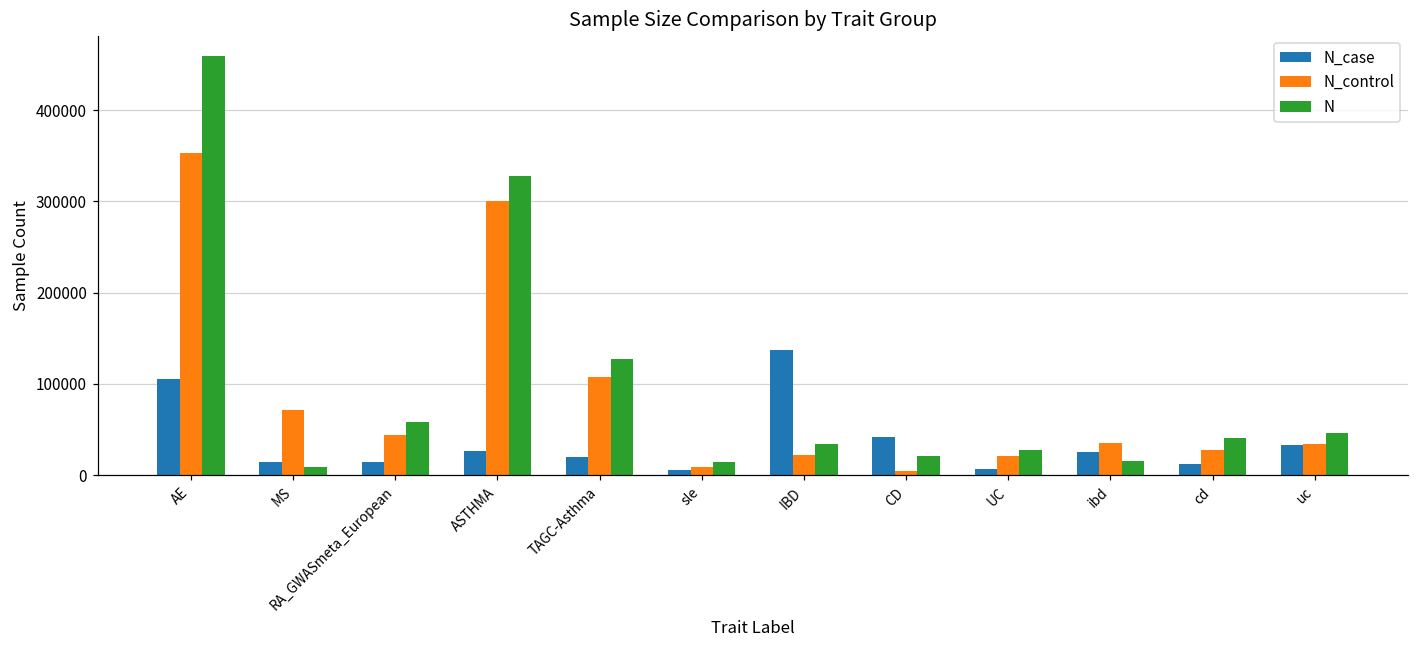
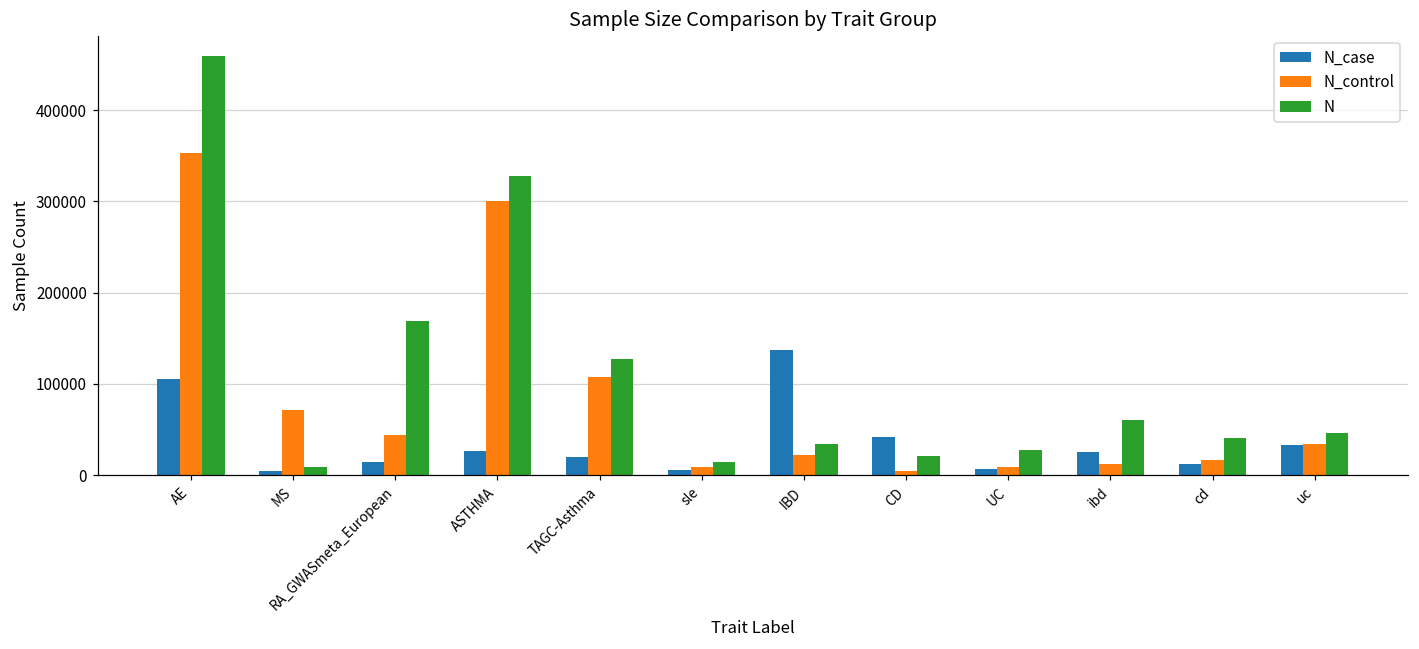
  {
    "N_case": {
      "AE": 110000,
-     "MS": 10000,
+     "MS": 0,
      "RA_GWASmeta_European": 10000,
      "ASTHMA": 30000,
      "TAGC-Asthma": 20000,
      "sle": 10000,
      "IBD": 140000,
      "CD": 40000,
      "UC": 10000,
      "ibd": 30000,
      "cd": 10000,
      "uc": 30000
    },
    "N_control": {
      "AE": 350000,
      "MS": 70000,
      "RA_GWASmeta_European": 40000,
      "ASTHMA": 300000,
      "TAGC-Asthma": 110000,
      "sle": 10000,
      "IBD": 20000,
      "CD": 0,
-     "UC": 20000,
-     "ibd": 30000,
-     "cd": 30000,
+     "UC": 10000,
+     "ibd": 10000,
+     "cd": 20000,
      "uc": 30000
    },
    "N": {
      "AE": 460000,
      "MS": 10000,
-     "RA_GWASmeta_European": 60000,
+     "RA_GWASmeta_European": 170000,
      "ASTHMA": 330000,
      "TAGC-Asthma": 130000,
      "sle": 10000,
      "IBD": 30000,
      "CD": 20000,
      "UC": 30000,
-     "ibd": 10000,
+     "ibd": 60000,
      "cd": 40000,
      "uc": 50000
    }
  }
